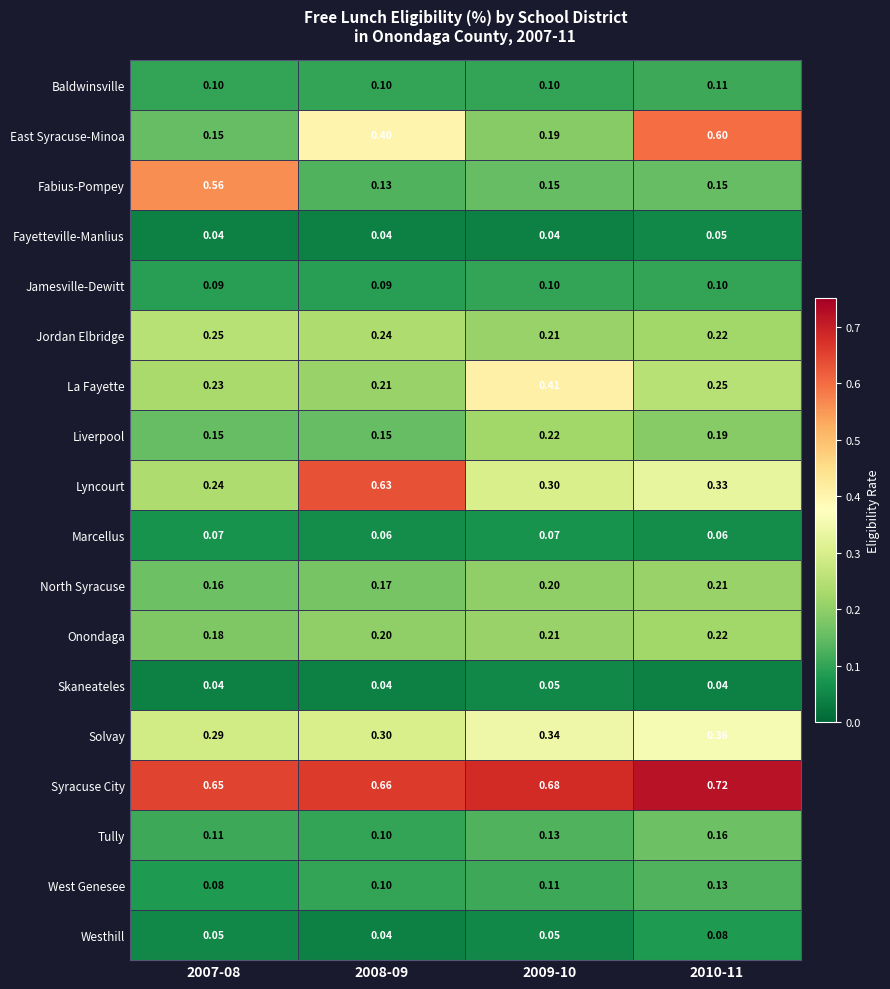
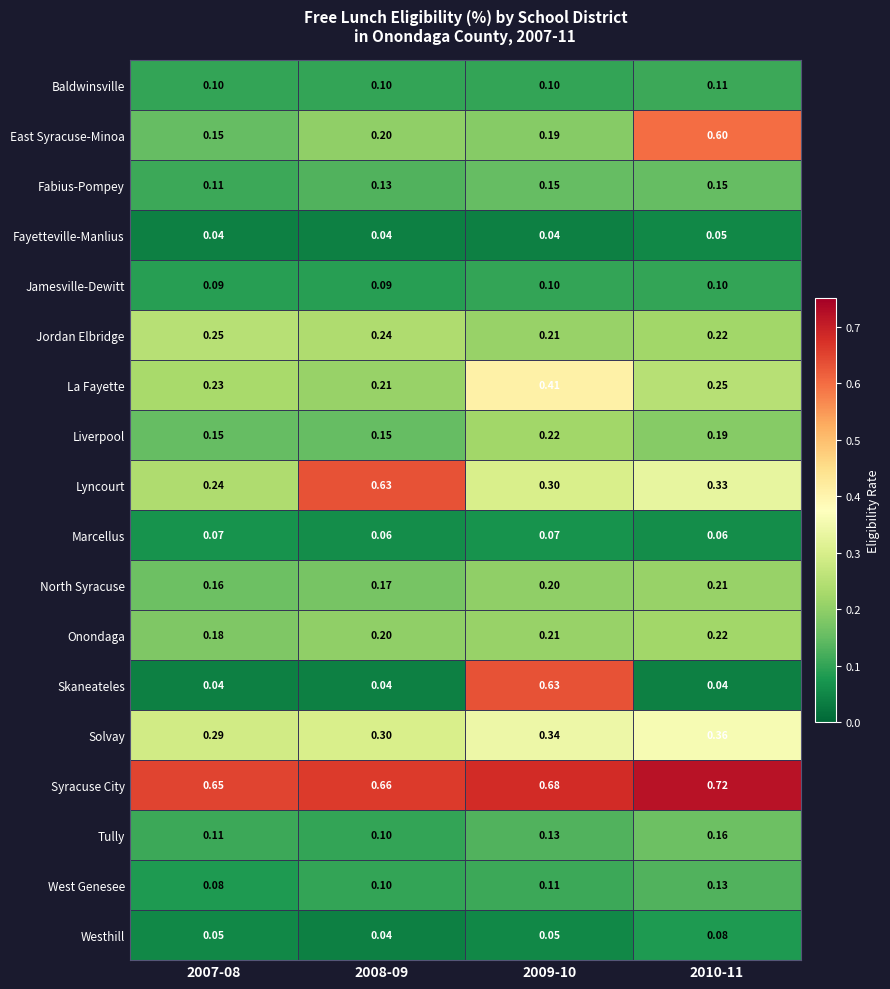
  {
    "Baldwinsville": {
      "2007-08": 0.10,
      "2008-09": 0.10,
      "2009-10": 0.10,
      "2010-11": 0.11
    },
    "East Syracuse-Minoa": {
      "2007-08": 0.15,
-     "2008-09": 0.40,
+     "2008-09": 0.20,
      "2009-10": 0.19,
      "2010-11": 0.60
    },
    "Fabius-Pompey": {
-     "2007-08": 0.56,
+     "2007-08": 0.11,
      "2008-09": 0.13,
      "2009-10": 0.15,
      "2010-11": 0.15
    },
    "Fayetteville-Manlius": {
      "2007-08": 0.04,
      "2008-09": 0.04,
      "2009-10": 0.04,
      "2010-11": 0.05
    },
    "Jamesville-Dewitt": {
      "2007-08": 0.09,
      "2008-09": 0.09,
      "2009-10": 0.10,
      "2010-11": 0.10
    },
    "Jordan Elbridge": {
      "2007-08": 0.25,
      "2008-09": 0.24,
      "2009-10": 0.21,
      "2010-11": 0.22
    },
    "La Fayette": {
      "2007-08": 0.23,
      "2008-09": 0.21,
      "2009-10": 0.41,
      "2010-11": 0.25
    },
    "Liverpool": {
      "2007-08": 0.15,
      "2008-09": 0.15,
      "2009-10": 0.22,
      "2010-11": 0.19
    },
    "Lyncourt": {
      "2007-08": 0.24,
      "2008-09": 0.63,
      "2009-10": 0.30,
      "2010-11": 0.33
    },
    "Marcellus": {
      "2007-08": 0.07,
      "2008-09": 0.06,
      "2009-10": 0.07,
      "2010-11": 0.06
    },
    "North Syracuse": {
      "2007-08": 0.16,
      "2008-09": 0.17,
      "2009-10": 0.20,
      "2010-11": 0.21
    },
    "Onondaga": {
      "2007-08": 0.18,
      "2008-09": 0.20,
      "2009-10": 0.21,
      "2010-11": 0.22
    },
    "Skaneateles": {
      "2007-08": 0.04,
      "2008-09": 0.04,
-     "2009-10": 0.05,
+     "2009-10": 0.63,
      "2010-11": 0.04
    },
    "Solvay": {
      "2007-08": 0.29,
      "2008-09": 0.30,
      "2009-10": 0.34,
      "2010-11": 0.36
    },
    "Syracuse City": {
      "2007-08": 0.65,
      "2008-09": 0.66,
      "2009-10": 0.68,
      "2010-11": 0.72
    },
    "Tully": {
      "2007-08": 0.11,
      "2008-09": 0.10,
      "2009-10": 0.13,
      "2010-11": 0.16
    },
    "West Genesee": {
      "2007-08": 0.08,
      "2008-09": 0.10,
      "2009-10": 0.11,
      "2010-11": 0.13
    },
    "Westhill": {
      "2007-08": 0.05,
      "2008-09": 0.04,
      "2009-10": 0.05,
      "2010-11": 0.08
    }
  }
